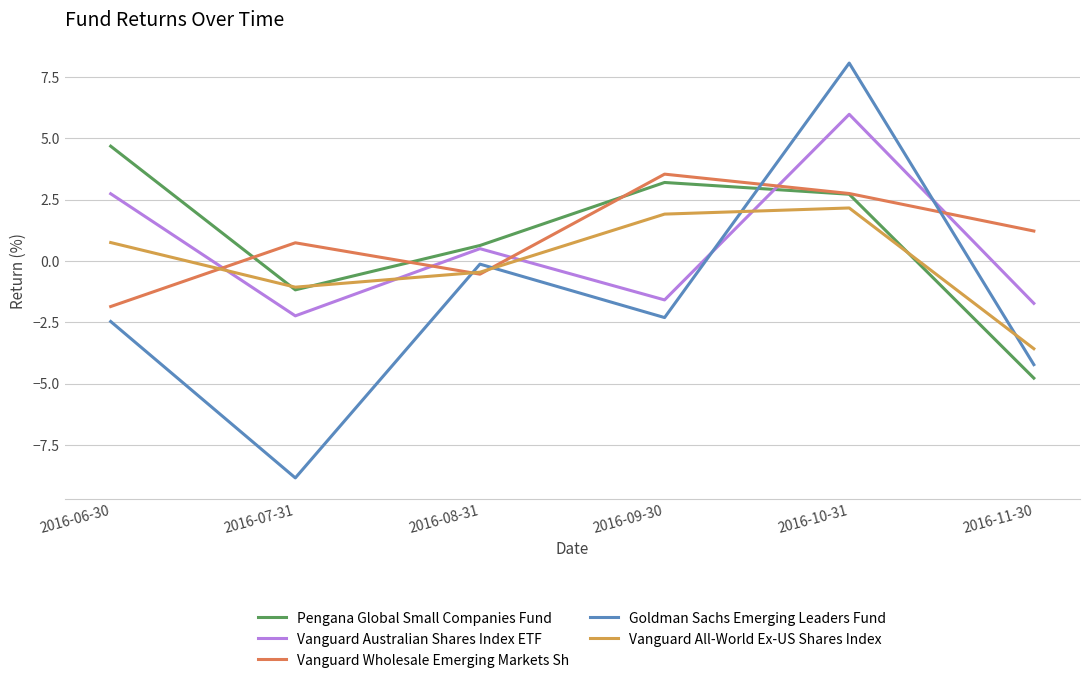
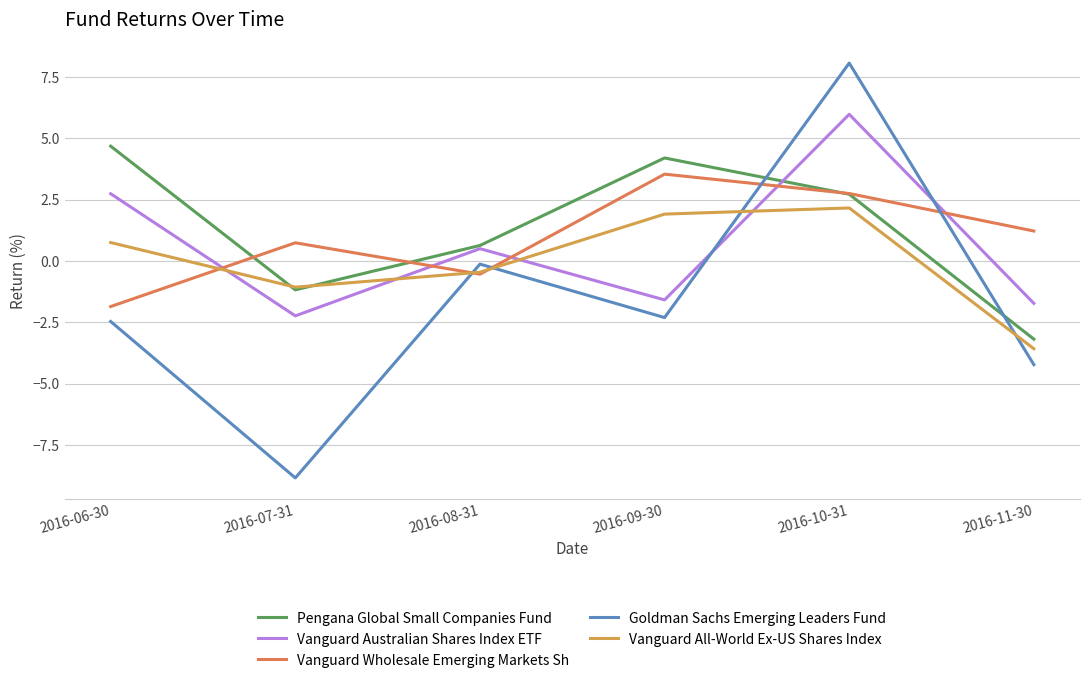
  {
    "Pengana Global Small Companies Fund": {
      "2016-06-30": 4.7,
      "2016-07-31": -1.2,
      "2016-08-31": 0.6,
-     "2016-09-30": 3.2,
-     "2016-11-30": -4.8
+     "2016-09-30": 4.2,
+     "2016-11-30": -3.2
    },
    "Vanguard Australian Shares Index ETF": {
      "2016-06-30": 2.7,
      "2016-07-31": -2.2,
      "2016-08-31": 0.5,
      "2016-09-30": -1.6,
      "2016-10-31": 6.0,
      "2016-11-30": -1.7
    },
    "Goldman Sachs Emerging Leaders Fund": {
      "2016-06-30": -2.5,
      "2016-07-31": -8.9,
      "2016-08-31": -0.1,
      "2016-09-30": -2.3,
      "2016-10-31": 8.1,
      "2016-11-30": -4.2
    }
  }
